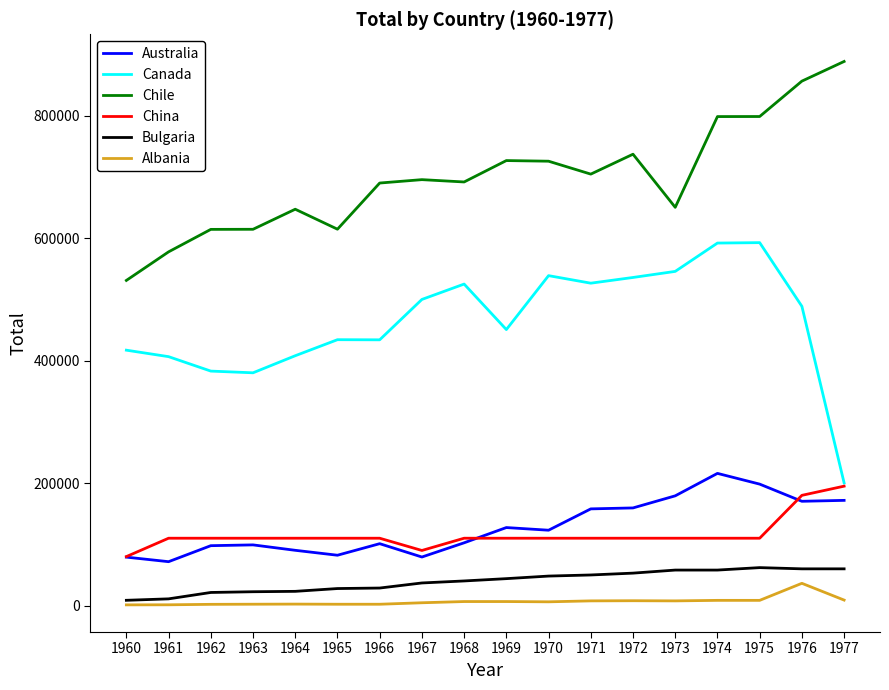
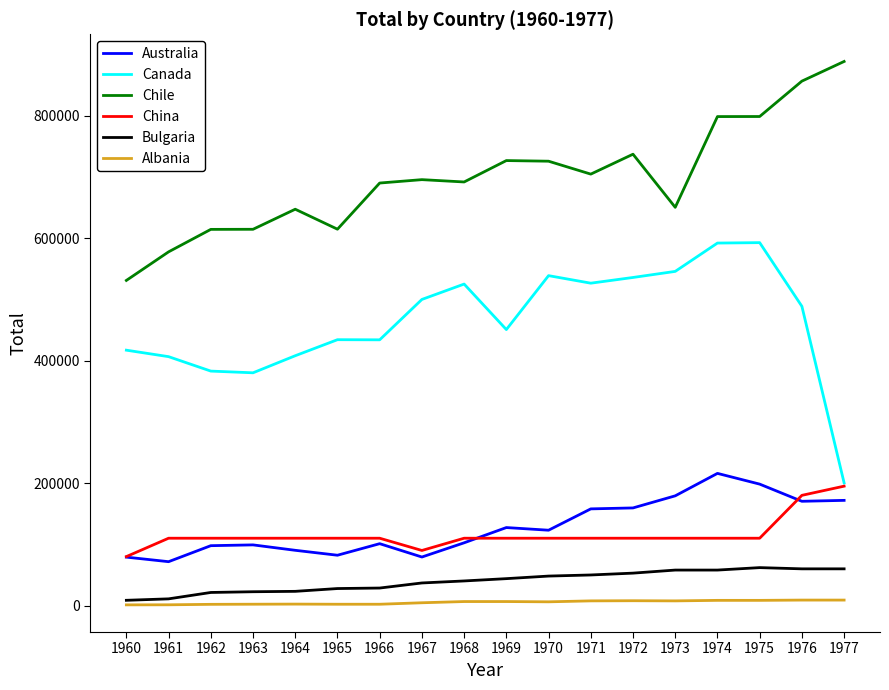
  {
    "Australia": {
      "1961": 70000,
      "1962": 100000,
      "1963": 100000,
      "1964": 90000,
      "1965": 80000,
      "1966": 100000,
      "1967": 80000,
      "1968": 100000,
      "1969": 130000,
      "1970": 120000,
      "1971": 160000,
      "1972": 160000,
      "1973": 180000,
      "1974": 220000,
      "1975": 200000,
      "1976": 170000,
      "1977": 170000
    },
    "Canada": {
      "1960": 420000,
      "1961": 410000,
      "1962": 380000,
      "1963": 380000,
      "1964": 410000,
      "1965": 430000,
      "1966": 430000,
      "1967": 500000,
      "1968": 520000,
      "1969": 450000,
      "1970": 540000,
      "1971": 530000,
      "1972": 540000,
      "1973": 550000,
      "1974": 590000,
      "1975": 590000,
      "1976": 490000,
      "1977": 200000
    },
    "Chile": {
      "1960": 530000,
      "1961": 580000,
      "1962": 610000,
      "1963": 610000,
      "1964": 650000,
      "1965": 610000,
      "1966": 690000,
      "1967": 700000,
      "1968": 690000,
      "1969": 730000,
      "1970": 730000,
      "1971": 700000,
      "1972": 740000,
      "1973": 650000,
      "1974": 800000,
      "1975": 800000,
      "1976": 860000,
      "1977": 890000
    },
    "China": {
      "1961": 110000,
      "1962": 110000,
      "1963": 110000,
      "1964": 110000,
      "1965": 110000,
      "1966": 110000,
      "1967": 90000,
      "1968": 110000,
      "1969": 110000,
      "1970": 110000,
      "1971": 110000,
      "1972": 110000,
      "1973": 110000,
      "1974": 110000,
      "1975": 110000,
      "1976": 180000,
      "1977": 200000
    },
    "Bulgaria": {
      "1960": 10000,
      "1961": 10000,
      "1962": 20000,
      "1963": 20000,
      "1964": 20000,
      "1965": 30000,
      "1966": 30000,
      "1967": 40000,
      "1968": 40000,
      "1969": 40000,
      "1970": 50000,
      "1971": 50000,
      "1972": 50000,
      "1973": 60000,
      "1974": 60000,
      "1975": 60000,
      "1976": 60000,
      "1977": 60000
    },
    "Albania": {
      "1960": 0,
      "1961": 0,
      "1962": 0,
      "1963": 0,
      "1964": 0,
      "1965": 0,
      "1966": 0,
      "1967": 0,
      "1968": 10000,
      "1969": 10000,
      "1970": 10000,
      "1971": 10000,
      "1972": 10000,
      "1973": 10000,
      "1974": 10000,
      "1975": 10000,
-     "1976": 40000,
+     "1976": 10000,
      "1977": 10000
    }
  }
